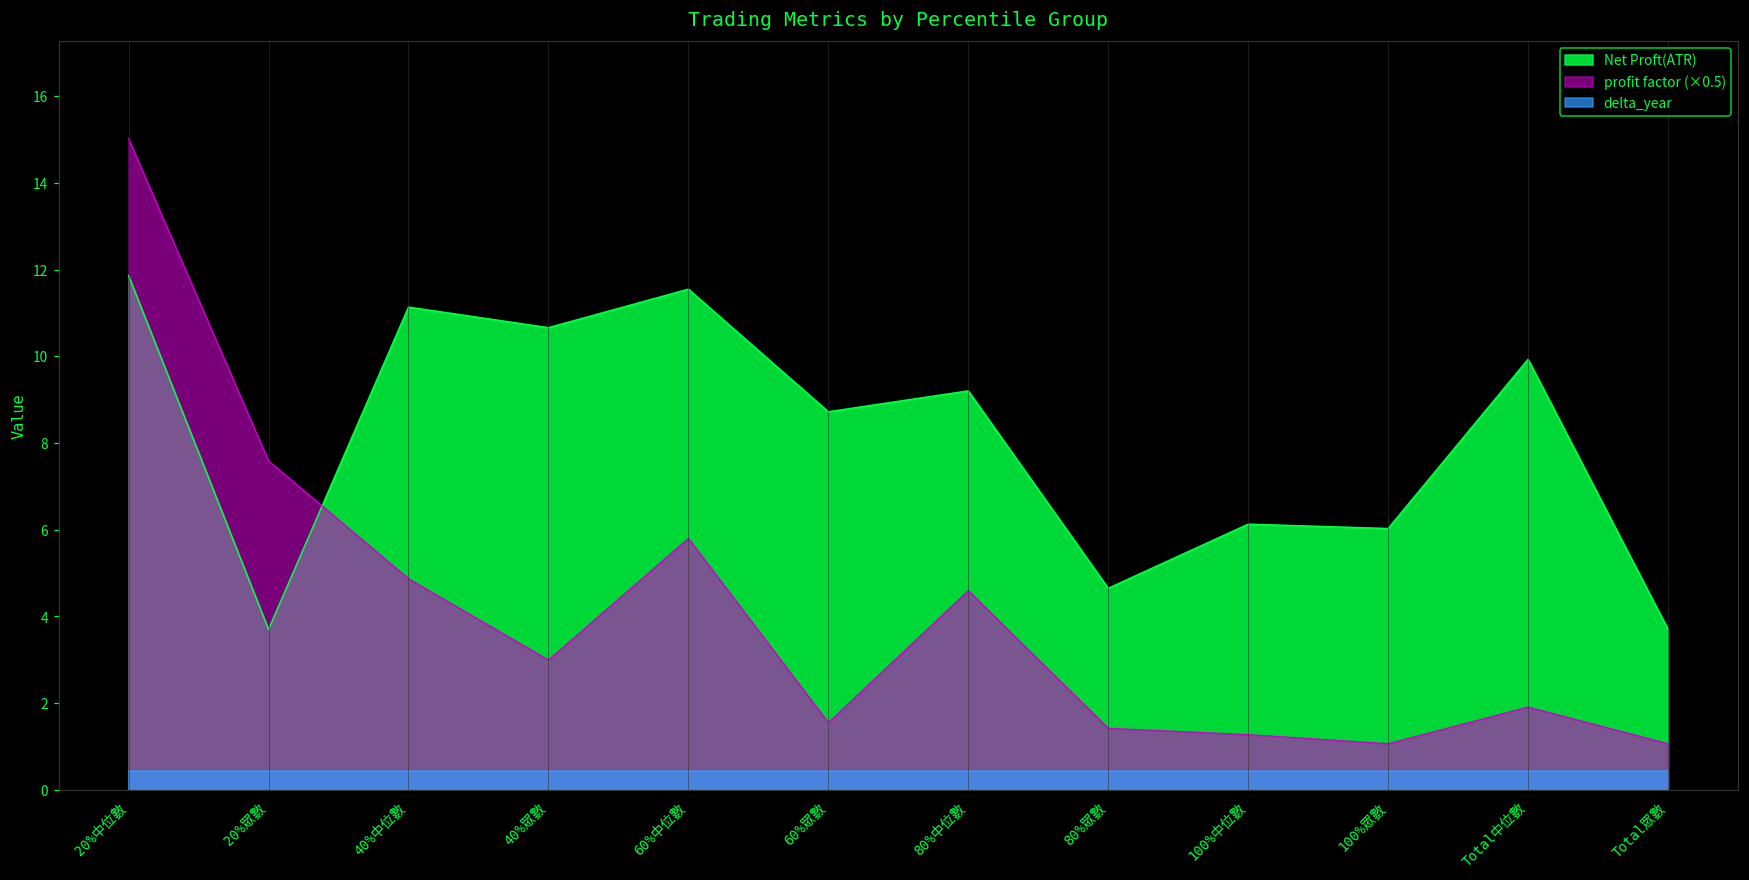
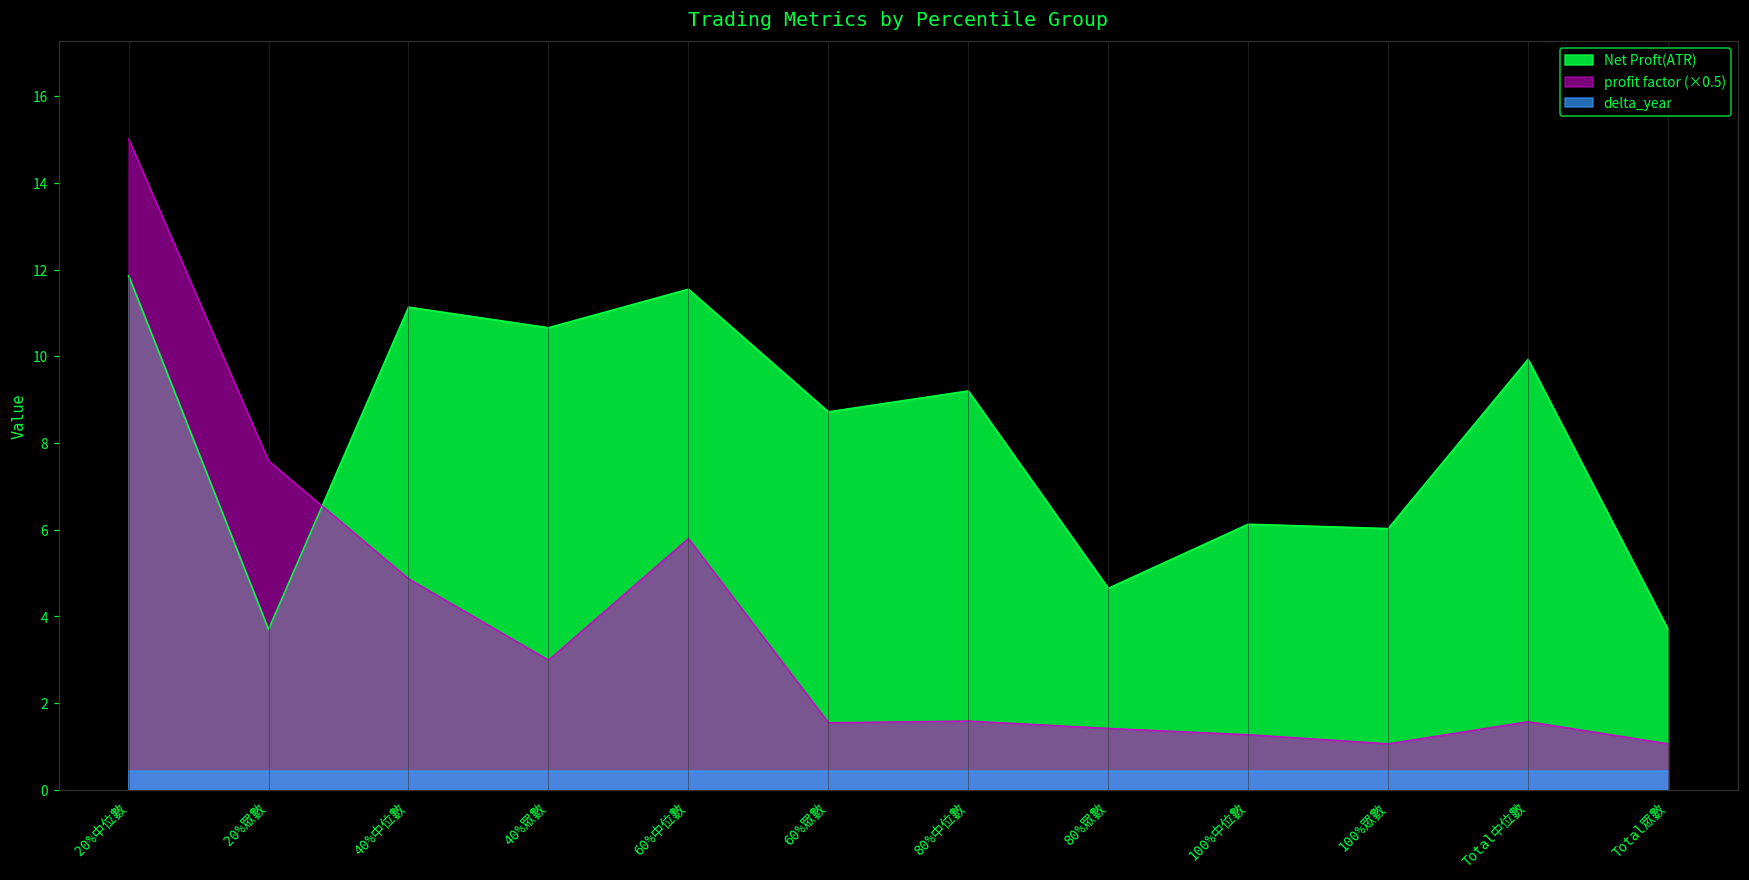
  {
    "Net Proft(ATR)": {
      "20%中位數": 11.9,
      "20%眾數": 3.7,
      "40%中位數": 11.1,
      "40%眾數": 10.7,
      "60%中位數": 11.5,
      "60%眾數": 8.7,
      "80%中位數": 9.2,
      "80%眾數": 4.6,
      "100%中位數": 6.1,
      "100%眾數": 6.0,
      "Total中位數": 9.9,
      "Total眾數": 3.7
    },
    "profit factor (×0.5)": {
      "20%中位數": 15.0,
      "20%眾數": 7.6,
      "40%中位數": 4.9,
      "40%眾數": 3.0,
      "60%中位數": 5.8,
      "60%眾數": 1.6,
-     "80%中位數": 4.6,
+     "80%中位數": 1.6,
      "80%眾數": 1.4,
      "100%中位數": 1.3,
      "100%眾數": 1.1,
-     "Total中位數": 1.9,
+     "Total中位數": 1.6,
      "Total眾數": 1.1
    },
    "delta_year": {
      "20%中位數": 0.4,
      "20%眾數": 0.4,
      "40%中位數": 0.4,
      "40%眾數": 0.4,
      "60%中位數": 0.4,
      "60%眾數": 0.4,
      "80%中位數": 0.4,
      "80%眾數": 0.4,
      "100%中位數": 0.4,
      "100%眾數": 0.4,
      "Total中位數": 0.4,
      "Total眾數": 0.4
    }
  }
